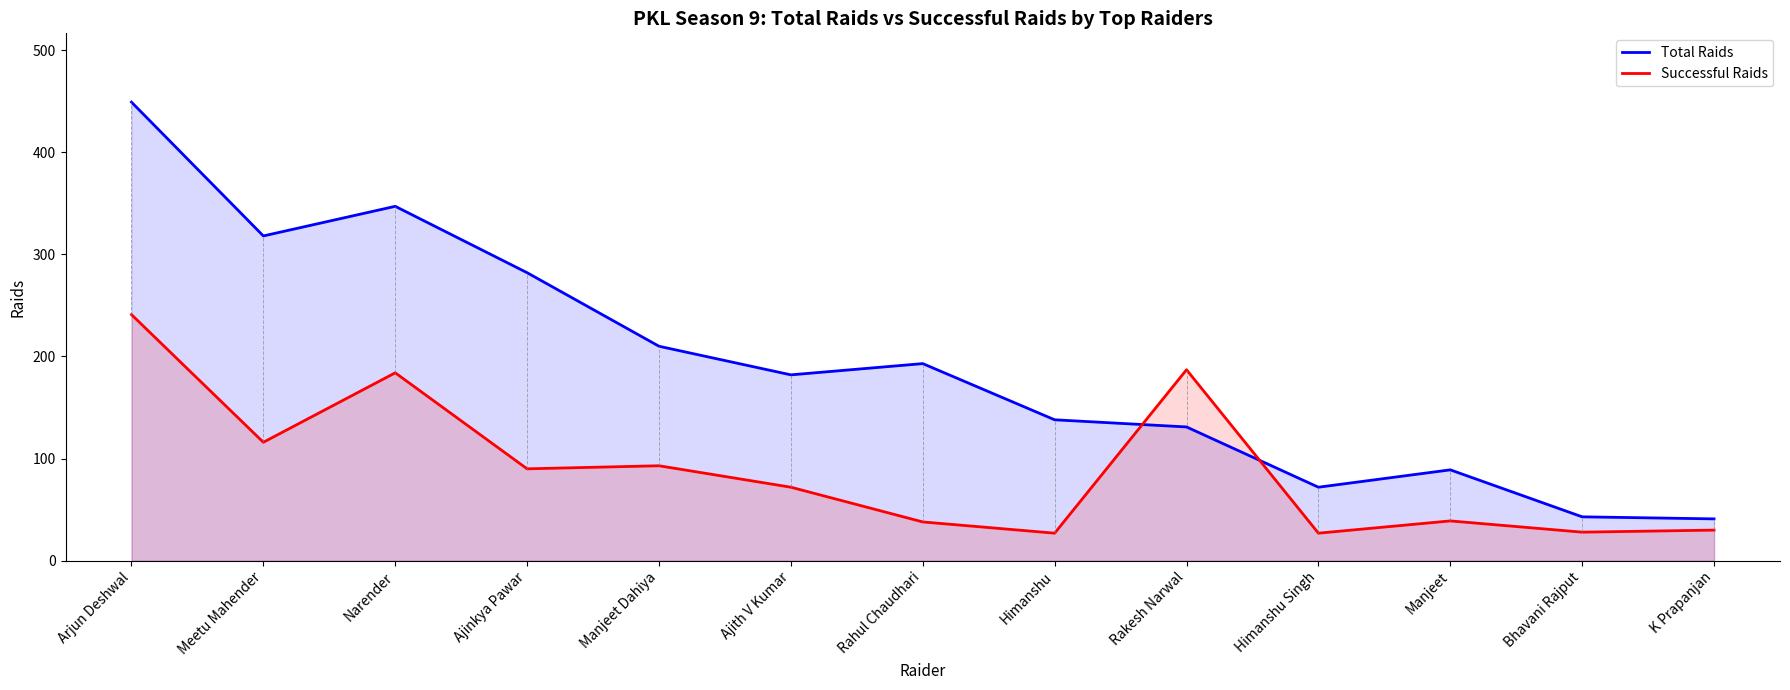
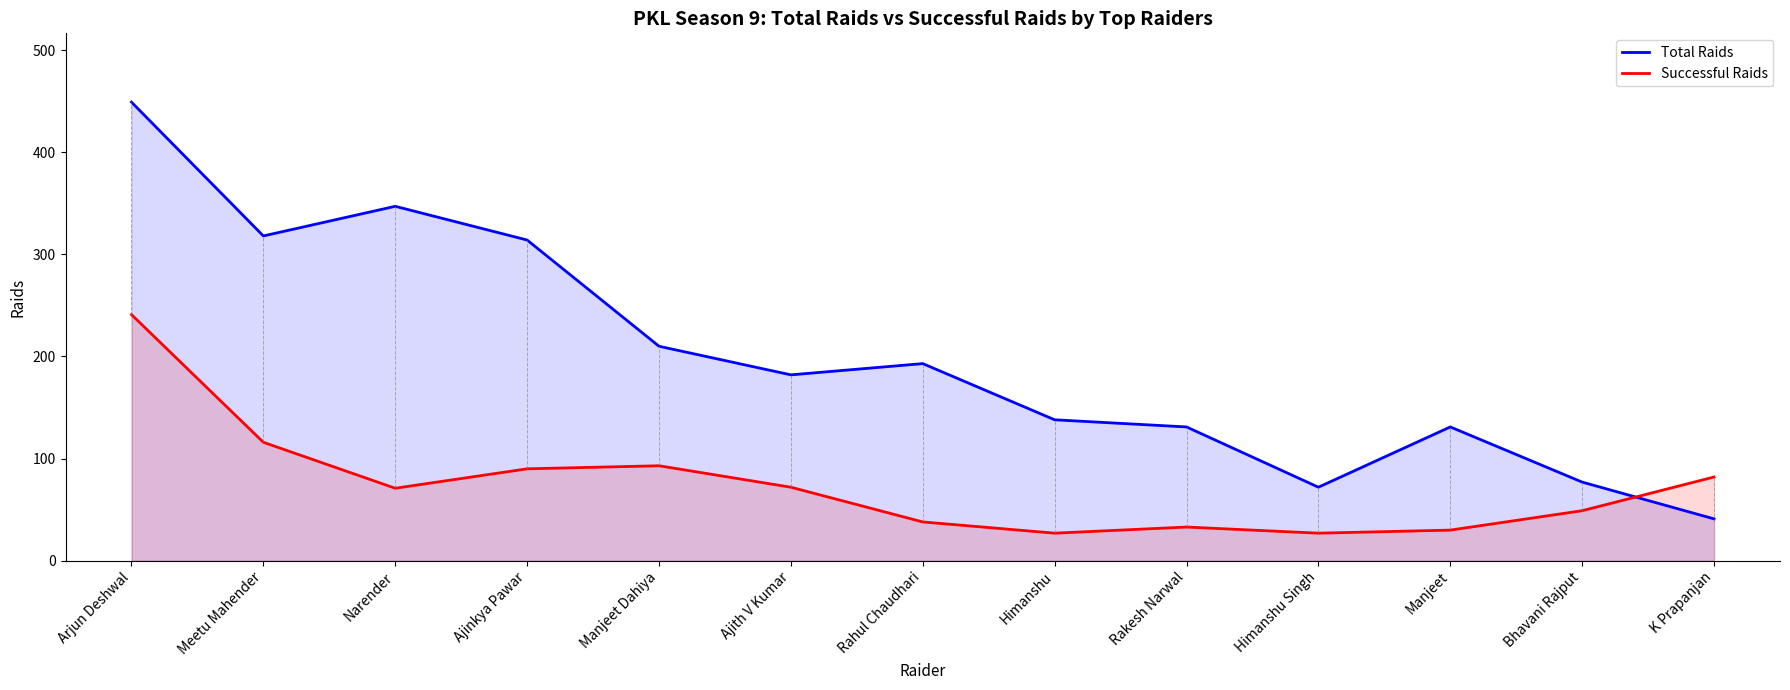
  {
    "Total Raids": {
-     "Ajinkya Pawar": 282,
-     "Manjeet": 89,
-     "Bhavani Rajput": 43
+     "Ajinkya Pawar": 314,
+     "Manjeet": 131,
+     "Bhavani Rajput": 77
    },
    "Successful Raids": {
-     "Narender": 184,
-     "Rakesh Narwal": 187,
-     "Manjeet": 39,
-     "Bhavani Rajput": 28,
-     "K Prapanjan": 30
+     "Narender": 71,
+     "Rakesh Narwal": 33,
+     "Manjeet": 30,
+     "Bhavani Rajput": 49,
+     "K Prapanjan": 82
    }
  }
